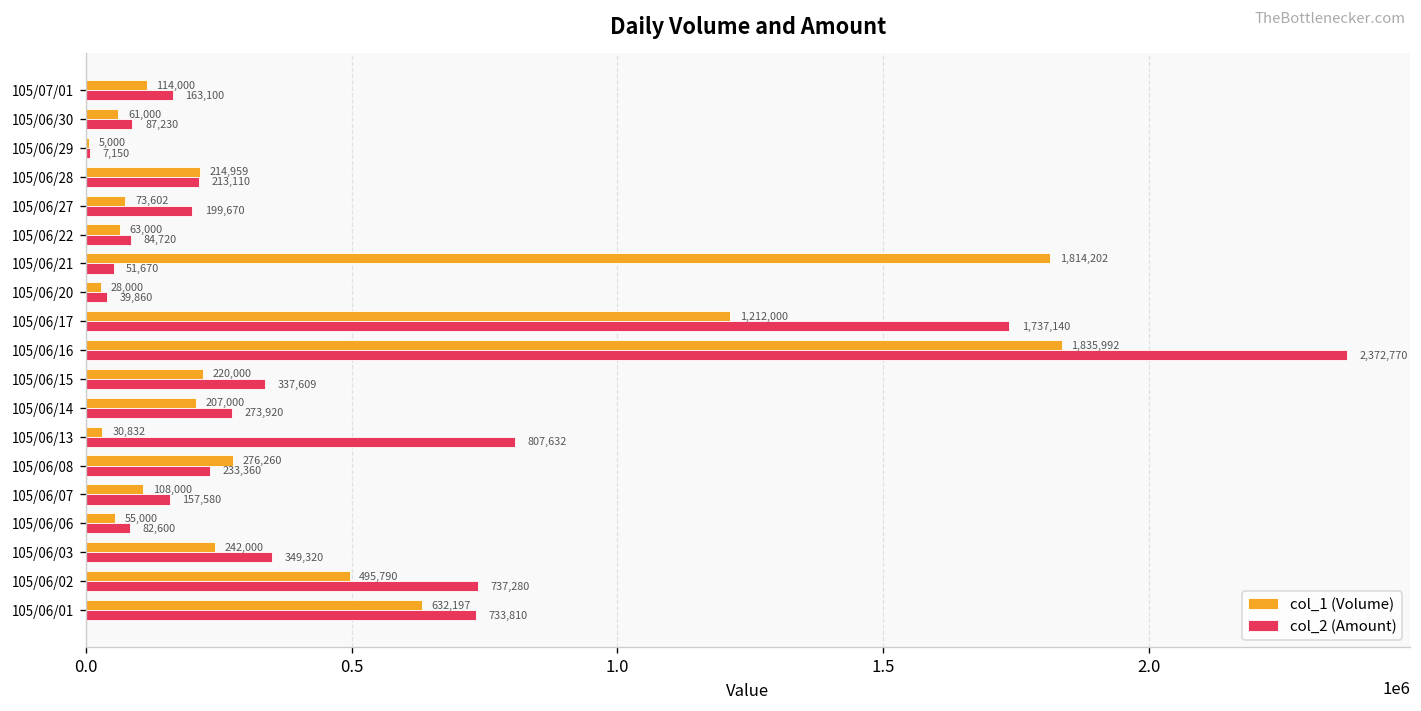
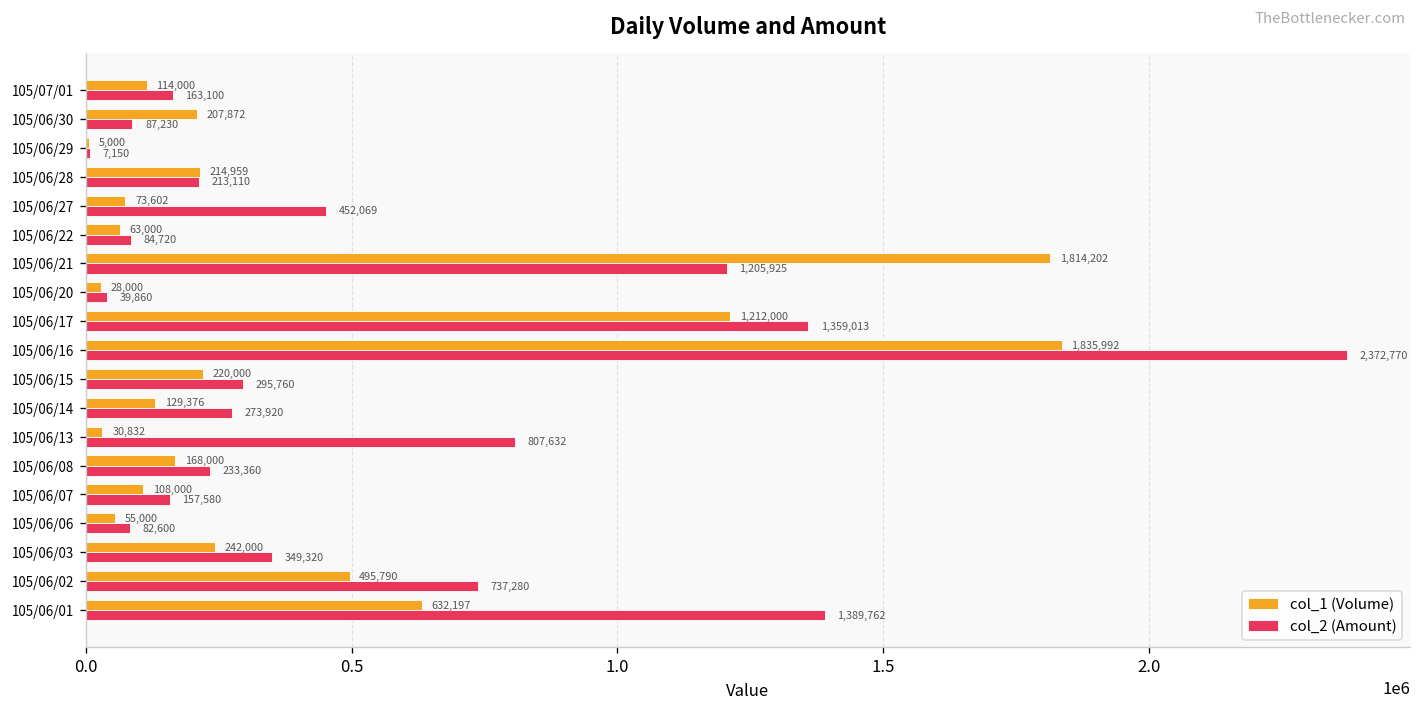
  {
    "col_1 (Volume)": {
      "105/07/01": "114,000",
-     "105/06/30": "61,000",
+     "105/06/30": "207,872",
      "105/06/29": "5,000",
      "105/06/28": "214,959",
      "105/06/27": "73,602",
      "105/06/22": "63,000",
      "105/06/21": "1,814,202",
      "105/06/20": "28,000",
      "105/06/17": "1,212,000",
      "105/06/16": "1,835,992",
      "105/06/15": "220,000",
-     "105/06/14": "207,000",
+     "105/06/14": "129,376",
      "105/06/13": "30,832",
-     "105/06/08": "276,260",
+     "105/06/08": "168,000",
      "105/06/07": "108,000",
      "105/06/06": "55,000",
      "105/06/03": "242,000",
      "105/06/02": "495,790",
      "105/06/01": "632,197"
    },
    "col_2 (Amount)": {
      "105/07/01": "163,100",
      "105/06/30": "87,230",
      "105/06/29": "7,150",
      "105/06/28": "213,110",
-     "105/06/27": "199,670",
+     "105/06/27": "452,069",
      "105/06/22": "84,720",
-     "105/06/21": "51,670",
+     "105/06/21": "1,205,925",
      "105/06/20": "39,860",
-     "105/06/17": "1,737,140",
+     "105/06/17": "1,359,013",
      "105/06/16": "2,372,770",
-     "105/06/15": "337,609",
+     "105/06/15": "295,760",
      "105/06/14": "273,920",
      "105/06/13": "807,632",
      "105/06/08": "233,360",
      "105/06/07": "157,580",
      "105/06/06": "82,600",
      "105/06/03": "349,320",
      "105/06/02": "737,280",
-     "105/06/01": "733,810"
+     "105/06/01": "1,389,762"
    }
  }
